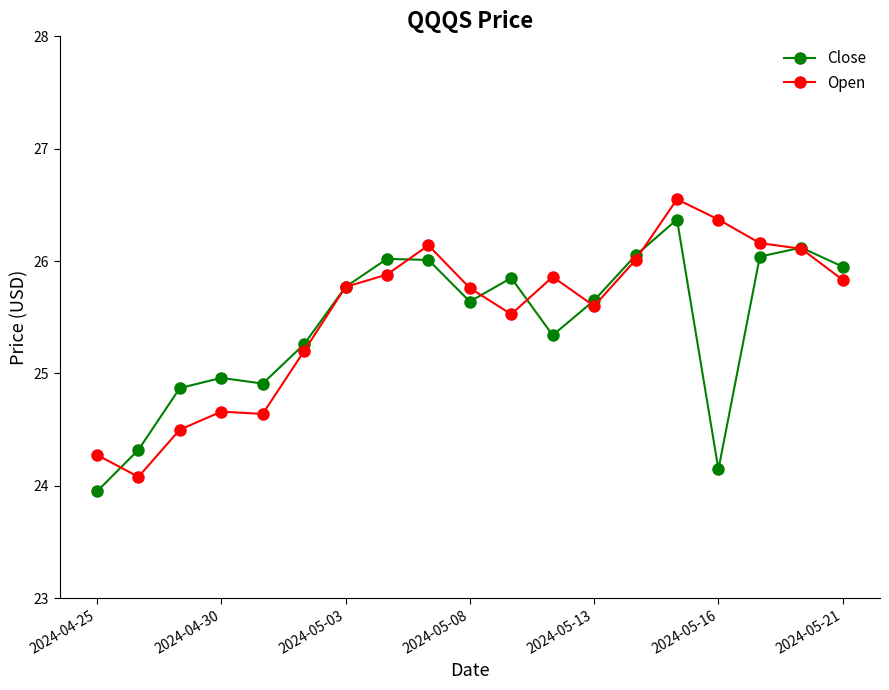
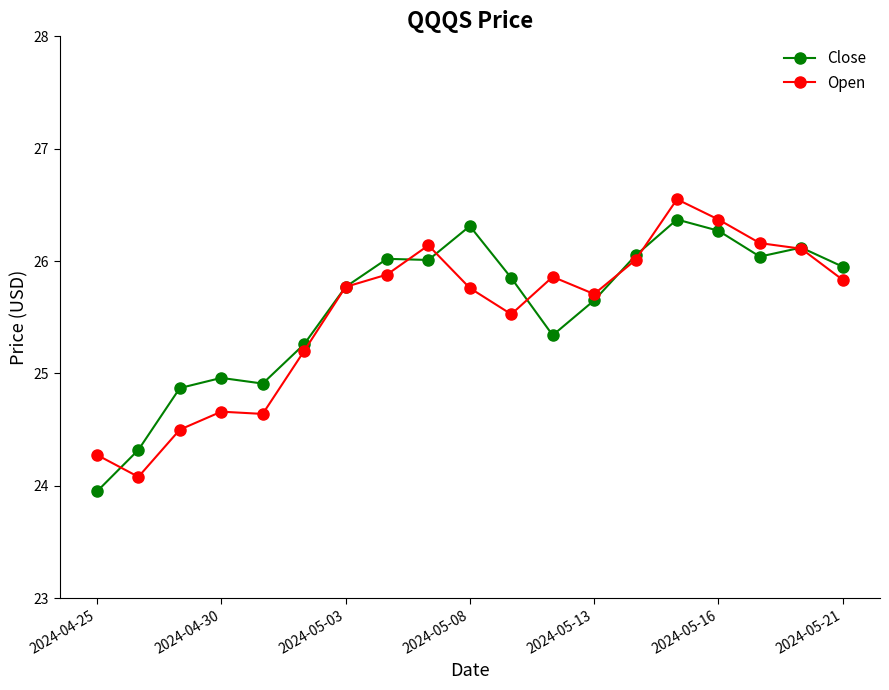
  {
    "Close": {
      "2024-04-25": 23.95,
      "2024-04-30": 24.96,
-     "2024-05-08": 25.64,
+     "2024-05-08": 26.31,
      "2024-05-13": 25.65,
-     "2024-05-16": 24.15,
+     "2024-05-16": 26.27,
      "2024-05-21": 25.95
    },
    "Open": {
      "2024-04-25": 24.28,
      "2024-04-30": 24.66,
      "2024-05-08": 25.76,
-     "2024-05-13": 25.60,
+     "2024-05-13": 25.71,
      "2024-05-16": 26.37,
      "2024-05-21": 25.83
    }
  }
